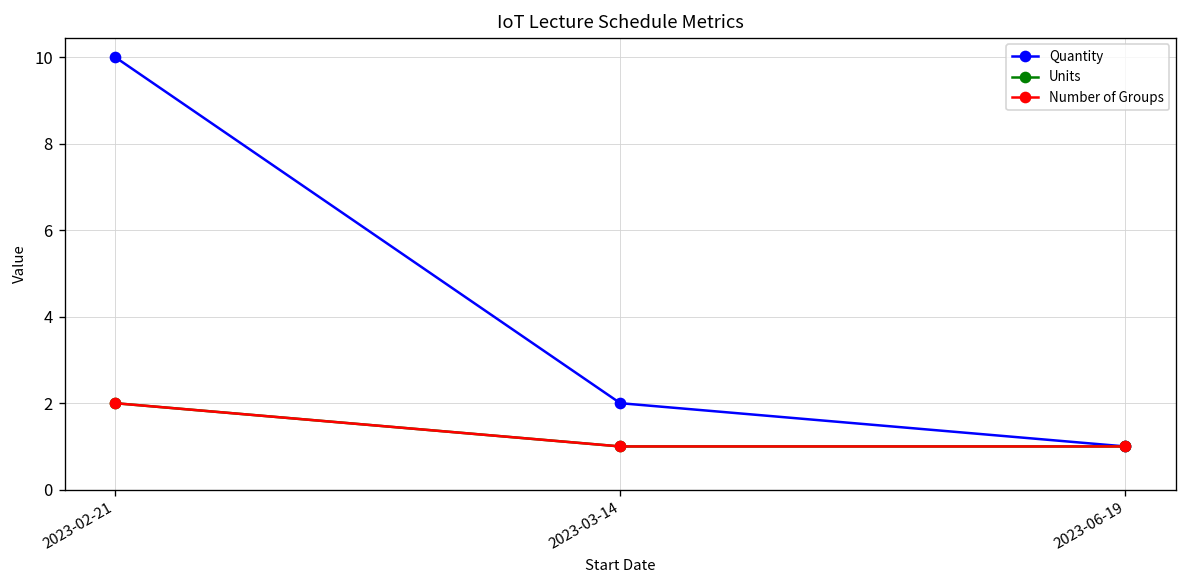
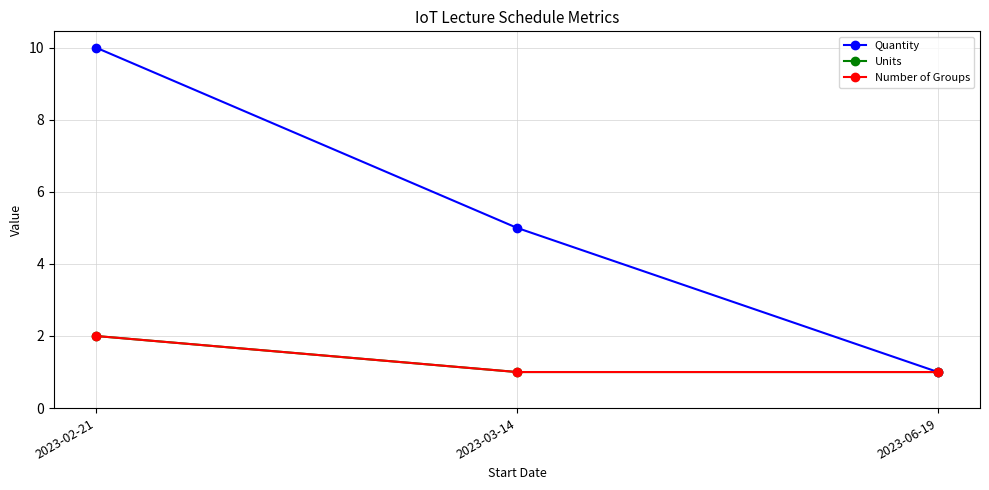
  {
    "Quantity": {
      "2023-02-21": 10,
-     "2023-03-14": 2
+     "2023-03-14": 5
    },
    "Number of Groups": {
      "2023-02-21": 2,
      "2023-03-14": 1
    }
  }
